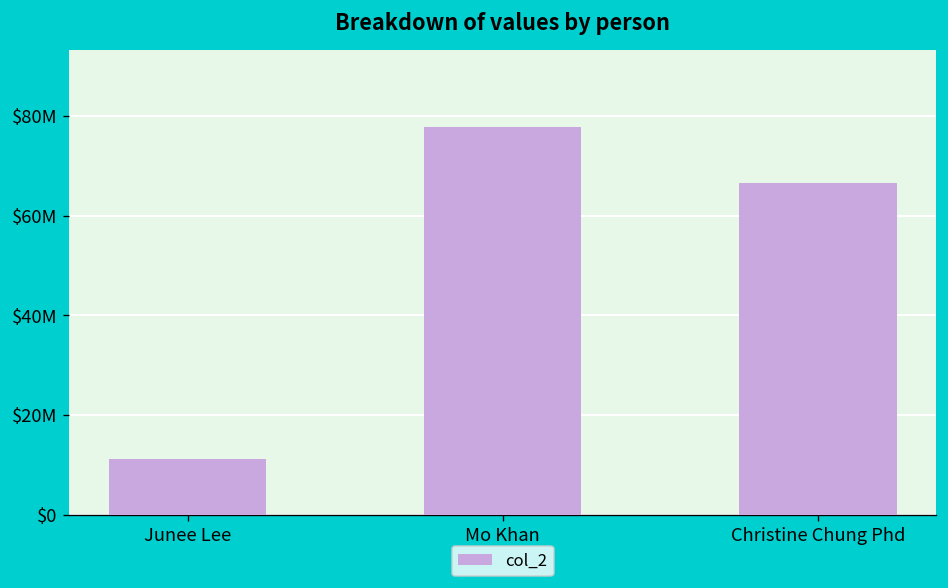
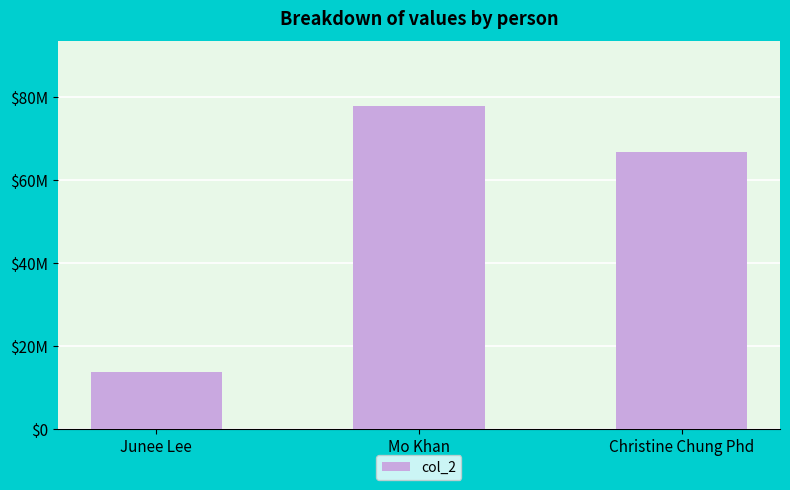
  {
-   "Junee Lee": "$11000000",
+   "Junee Lee": "$14000000",
    "Mo Khan": "$78000000",
    "Christine Chung Phd": "$67000000"
  }
